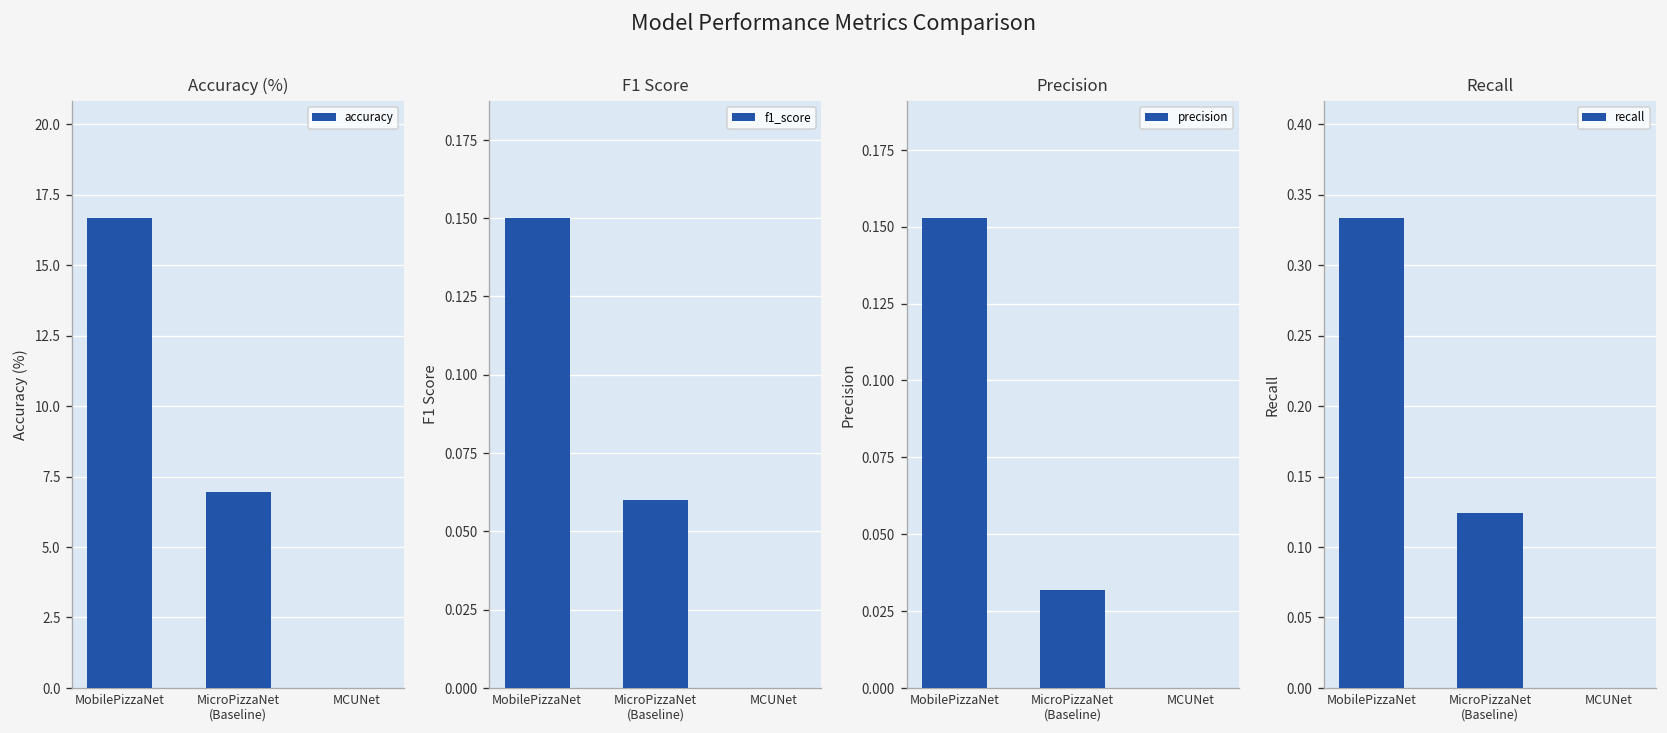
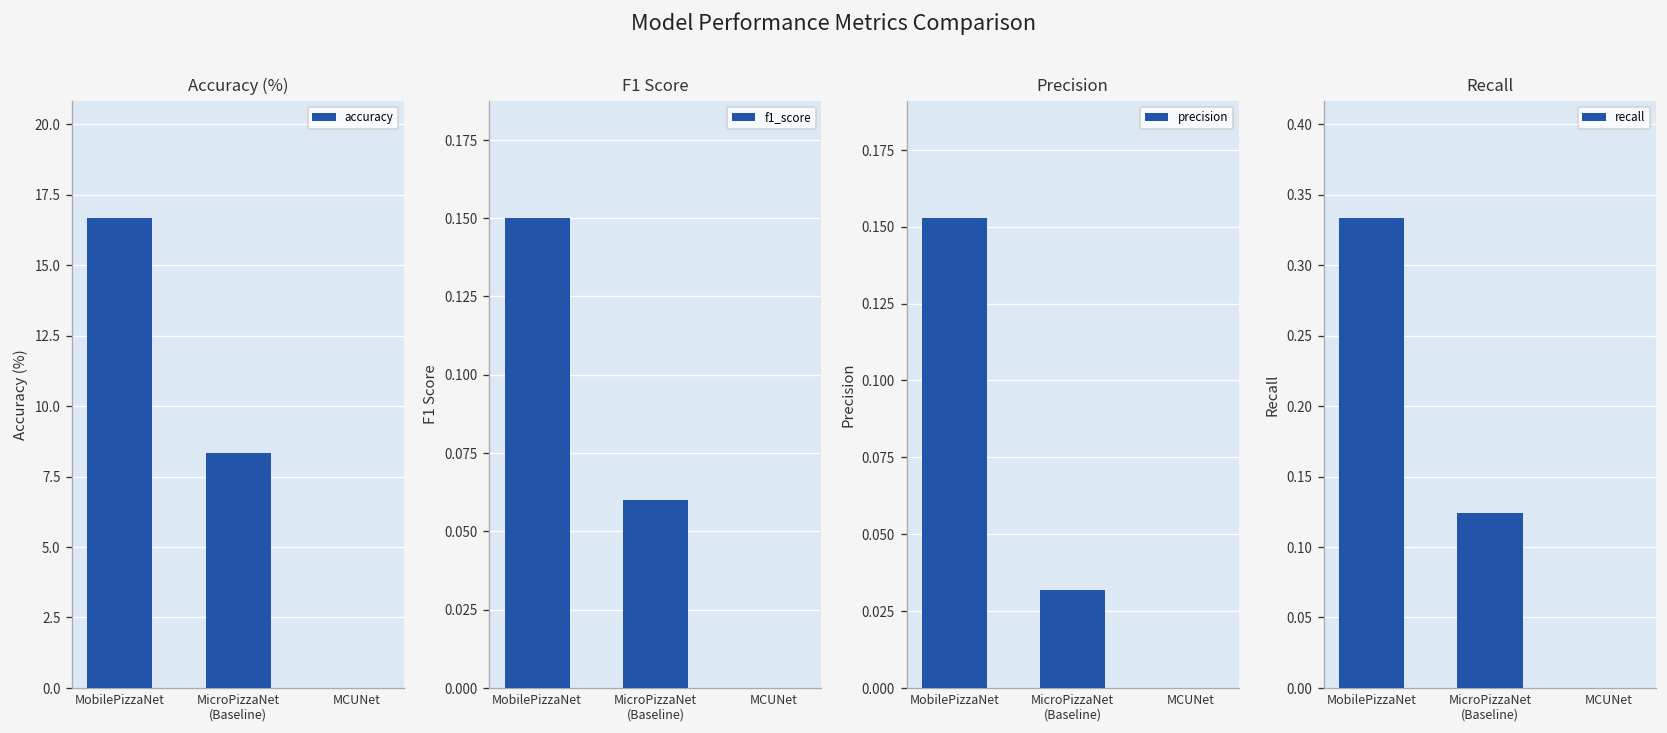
  {
    "Accuracy (%)": {
      "MobilePizzaNet": 16.7,
-     "MicroPizzaNet (Baseline)": 6.9,
+     "MicroPizzaNet (Baseline)": 8.3,
      "MCUNet": 0.0
    },
    "F1 Score": {
      "MobilePizzaNet": 0.150,
      "MicroPizzaNet (Baseline)": 0.060,
      "MCUNet": 0.000
    },
    "Precision": {
      "MobilePizzaNet": 0.153,
      "MicroPizzaNet (Baseline)": 0.032,
      "MCUNet": 0.000
    },
    "Recall": {
      "MobilePizzaNet": 0.333,
      "MicroPizzaNet (Baseline)": 0.124,
      "MCUNet": 0.000
    }
  }
